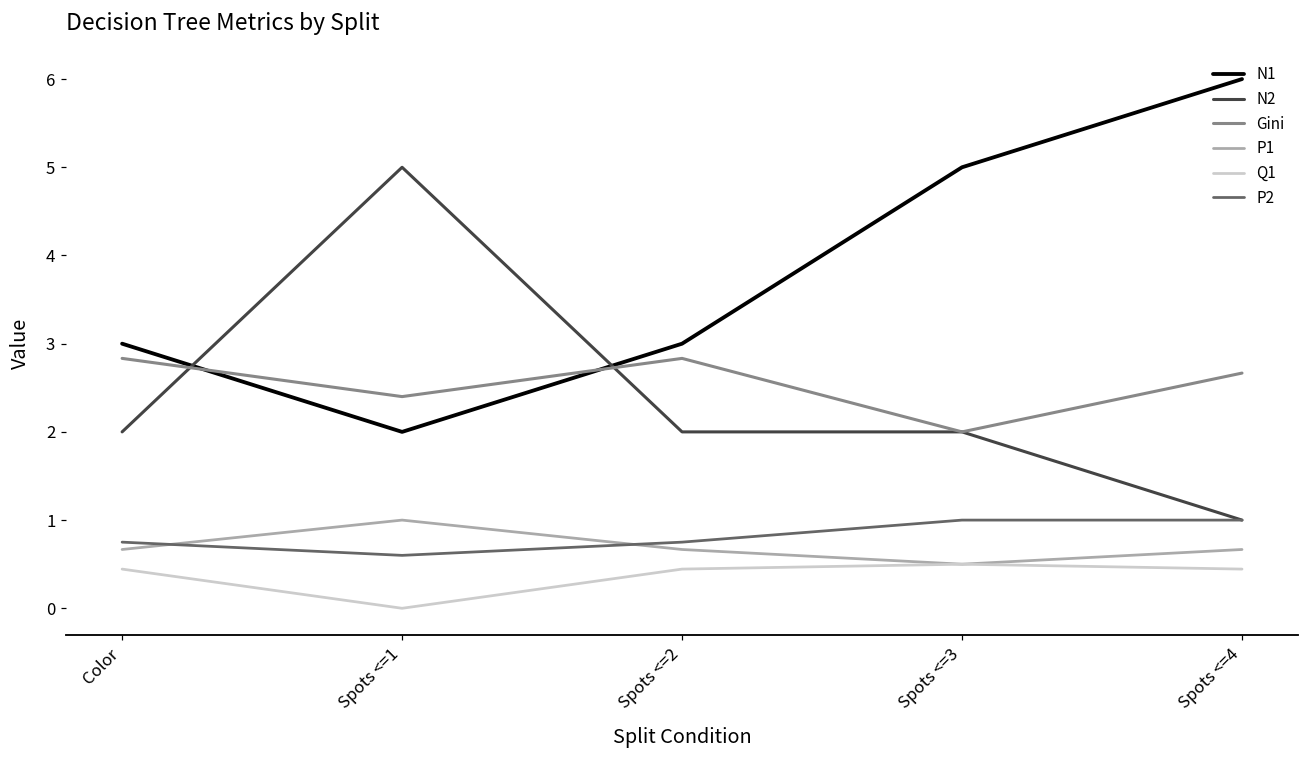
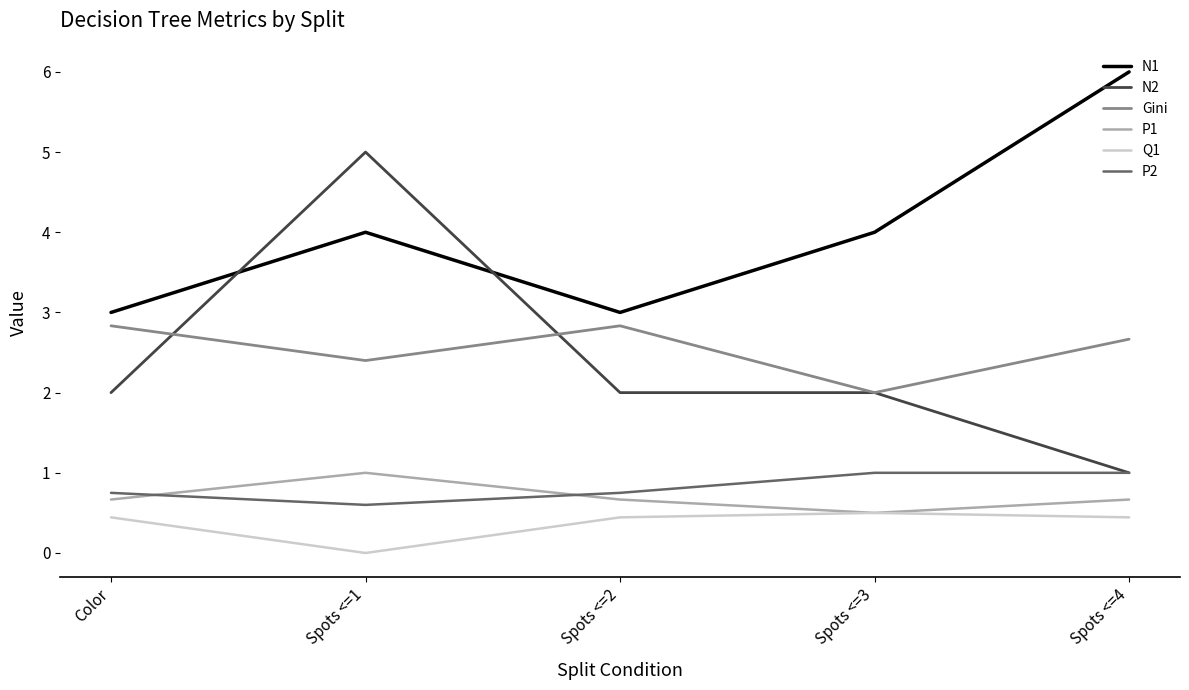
  {
    "N1": {
      "Color": 3,
-     "Spots <=1": 2,
+     "Spots <=1": 4,
      "Spots <=2": 3,
-     "Spots <=3": 5,
+     "Spots <=3": 4,
      "Spots <=4": 6
    }
  }
